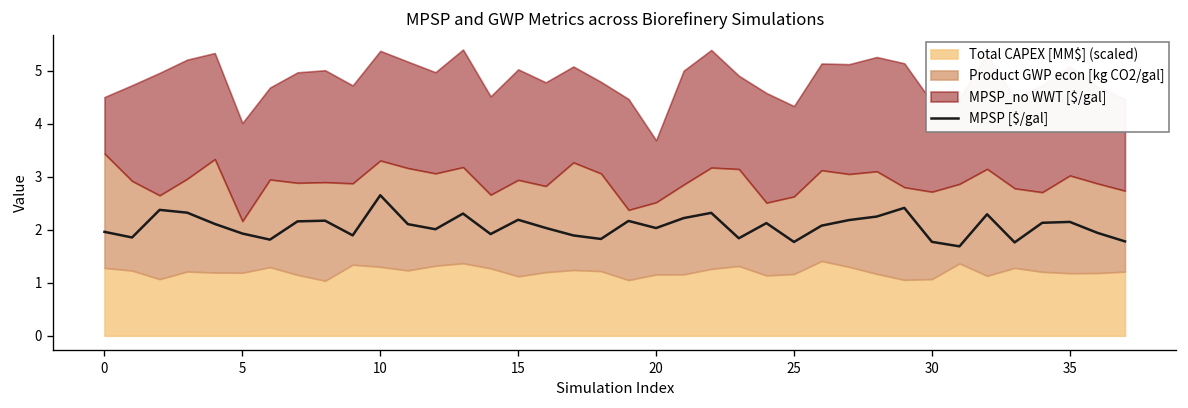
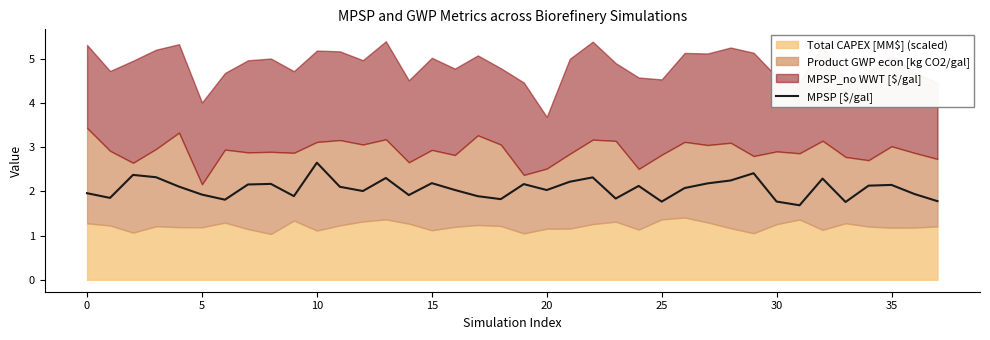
  {
    "MPSP [$/gal]": {
      "0": 2.0,
      "5": 1.9,
      "10": 2.7,
      "15": 2.2,
      "20": 2.0,
      "25": 1.8,
      "30": 1.8,
      "35": 2.1
    },
    "Total CAPEX [MM$] (scaled)": {
      "0": 1.3,
      "5": 1.2,
-     "10": 1.3,
+     "10": 1.1,
      "15": 1.1,
      "20": 1.2,
-     "25": 1.2,
-     "30": 1.1,
+     "25": 1.4,
+     "30": 1.3,
      "35": 1.2
    },
    "Product GWP econ [kg CO2/gal]": {
      "0": 2.2,
      "5": 1.0,
      "10": 2.0,
      "15": 1.8,
      "20": 1.4,
      "25": 1.5,
      "30": 1.6,
      "35": 1.8
    },
    "MPSP_no WWT [$/gal]": {
-     "0": 1.1,
+     "0": 1.9,
      "5": 1.9,
      "10": 2.1,
      "15": 2.1,
      "20": 1.2,
      "25": 1.7
    }
  }
